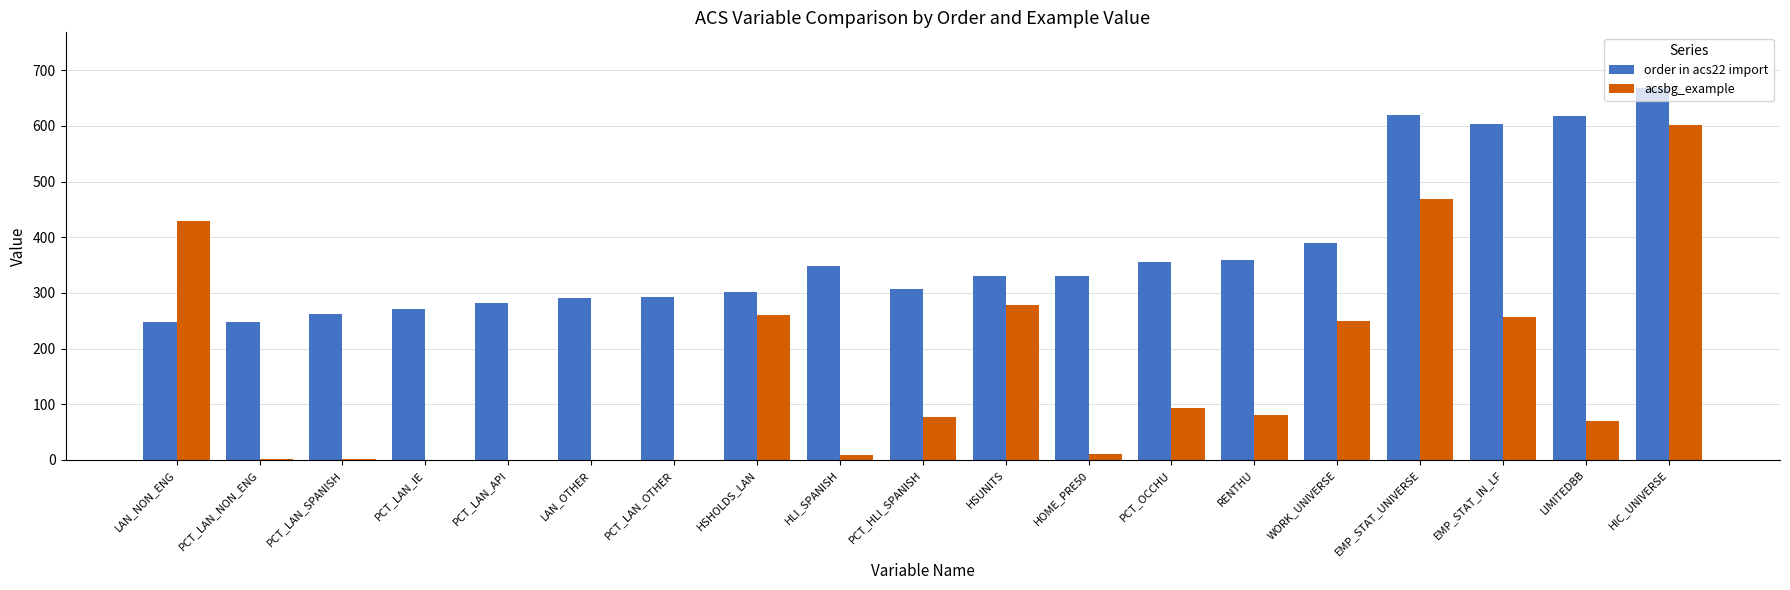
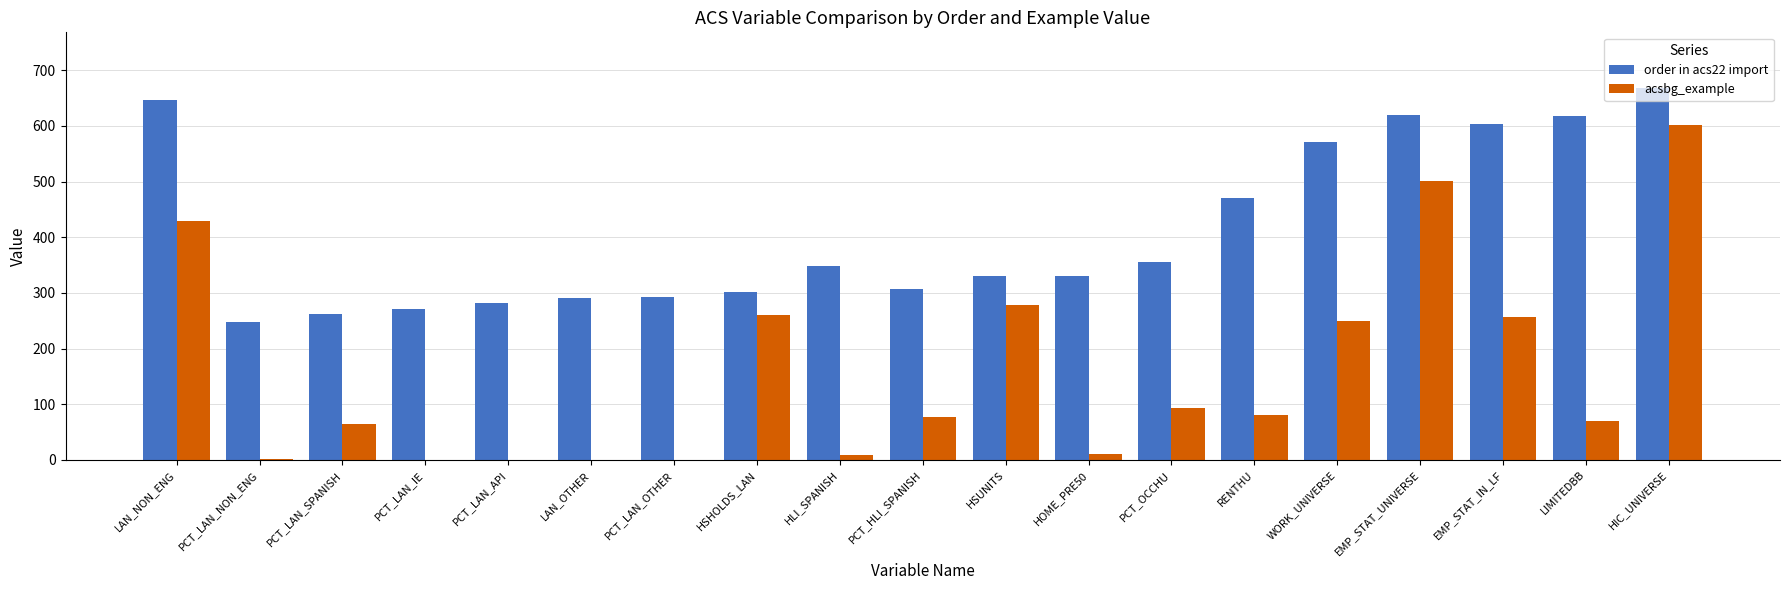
  {
    "order in acs22 import": {
-     "LAN_NON_ENG": 250,
+     "LAN_NON_ENG": 650,
      "PCT_LAN_NON_ENG": 250,
      "PCT_LAN_SPANISH": 260,
      "PCT_LAN_IE": 270,
      "PCT_LAN_API": 280,
      "LAN_OTHER": 290,
      "PCT_LAN_OTHER": 290,
      "HSHOLDS_LAN": 300,
      "HLI_SPANISH": 350,
      "PCT_HLI_SPANISH": 310,
      "HSUNITS": 330,
      "HOME_PRE50": 330,
      "PCT_OCCHU": 360,
-     "RENTHU": 360,
-     "WORK_UNIVERSE": 390,
+     "RENTHU": 470,
+     "WORK_UNIVERSE": 570,
      "EMP_STAT_UNIVERSE": 620,
      "EMP_STAT_IN_LF": 600,
      "LIMITEDBB": 620
    },
    "acsbg_example": {
      "LAN_NON_ENG": 430,
-     "PCT_LAN_SPANISH": 0,
+     "PCT_LAN_SPANISH": 60,
      "PCT_LAN_IE": 0,
      "PCT_LAN_API": 0,
      "LAN_OTHER": 0,
      "PCT_LAN_OTHER": 0,
      "HSHOLDS_LAN": 260,
      "HLI_SPANISH": 10,
      "PCT_HLI_SPANISH": 80,
      "HSUNITS": 280,
      "HOME_PRE50": 10,
      "PCT_OCCHU": 90,
      "RENTHU": 80,
      "WORK_UNIVERSE": 250,
-     "EMP_STAT_UNIVERSE": 470,
+     "EMP_STAT_UNIVERSE": 500,
      "EMP_STAT_IN_LF": 260,
      "LIMITEDBB": 70,
      "HIC_UNIVERSE": 600
    }
  }
